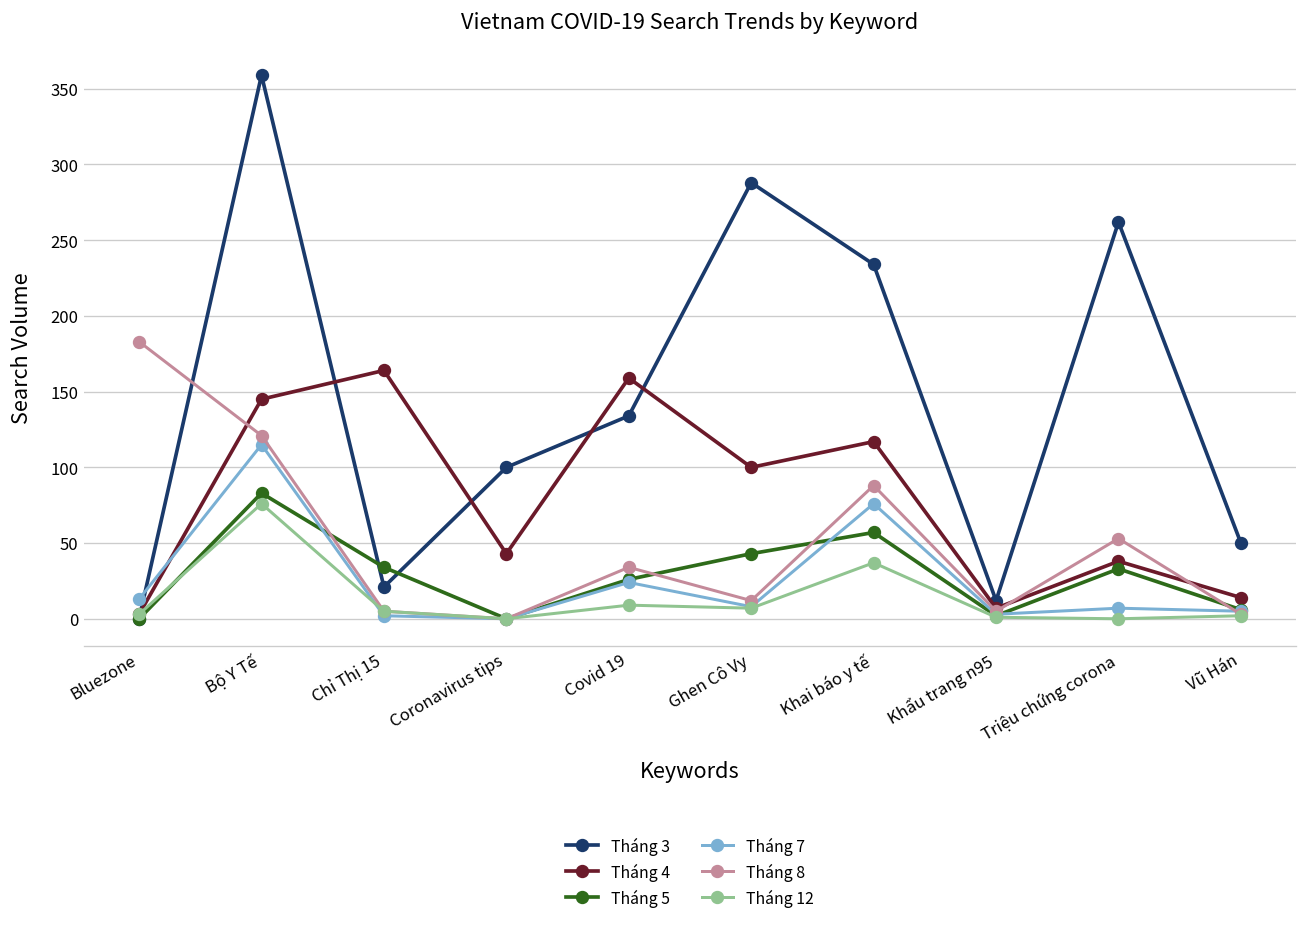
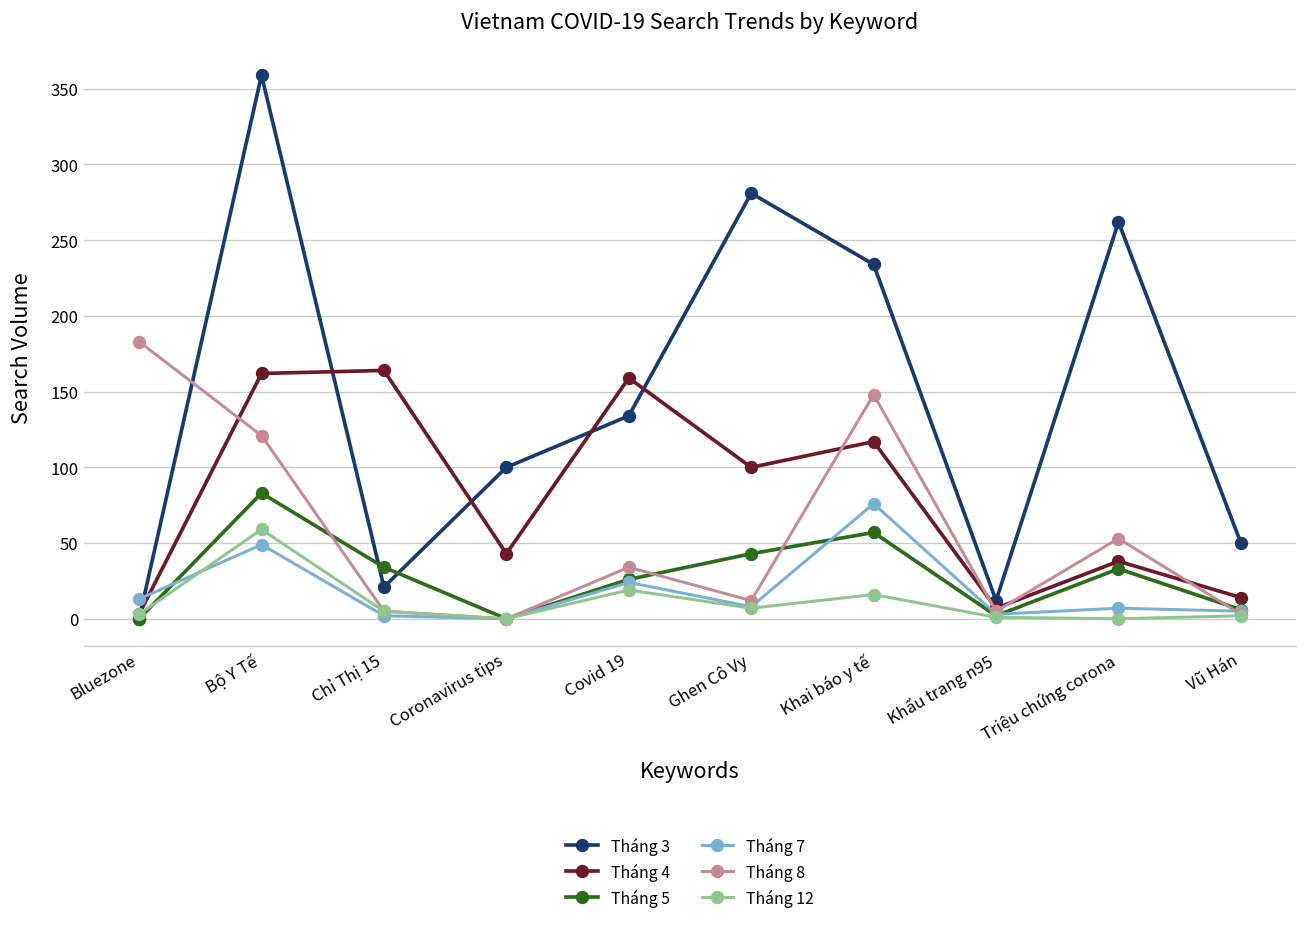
  {
    "Tháng 3": {
      "Bộ Y Tế": 359,
      "Chỉ Thị 15": 21,
      "Coronavirus tips": 100,
      "Covid 19": 134,
-     "Ghen Cô Vy": 288,
+     "Ghen Cô Vy": 281,
      "Khai báo y tế": 234,
      "Khẩu trang n95": 12,
      "Triệu chứng corona": 262,
      "Vũ Hán": 50
    },
    "Tháng 4": {
-     "Bộ Y Tế": 145,
+     "Bộ Y Tế": 162,
      "Chỉ Thị 15": 164,
      "Coronavirus tips": 43,
      "Covid 19": 159,
      "Ghen Cô Vy": 100,
      "Khai báo y tế": 117,
      "Triệu chứng corona": 38,
      "Vũ Hán": 14
    },
    "Tháng 5": {
      "Bộ Y Tế": 83,
      "Chỉ Thị 15": 34,
      "Covid 19": 26,
      "Ghen Cô Vy": 43,
      "Khai báo y tế": 57,
      "Triệu chứng corona": 33
    },
    "Tháng 7": {
      "Bluezone": 13,
-     "Bộ Y Tế": 115,
+     "Bộ Y Tế": 49,
      "Chỉ Thị 15": 2,
      "Covid 19": 24,
      "Khai báo y tế": 76,
      "Triệu chứng corona": 7
    },
    "Tháng 8": {
      "Bluezone": 183,
      "Bộ Y Tế": 121,
      "Covid 19": 34,
      "Ghen Cô Vy": 12,
-     "Khai báo y tế": 88,
+     "Khai báo y tế": 148,
      "Triệu chứng corona": 53
    },
    "Tháng 12": {
-     "Bộ Y Tế": 76,
-     "Covid 19": 9,
-     "Khai báo y tế": 37,
+     "Bộ Y Tế": 59,
+     "Covid 19": 19,
+     "Khai báo y tế": 16,
      "Triệu chứng corona": 0
    }
  }
